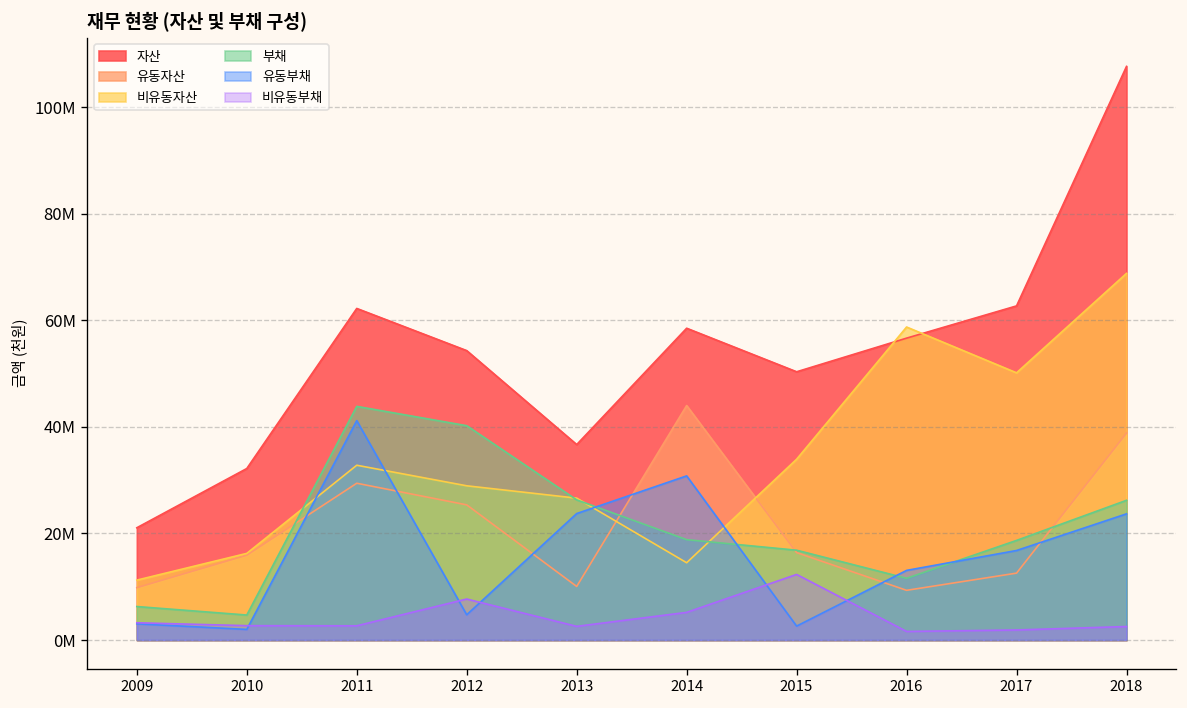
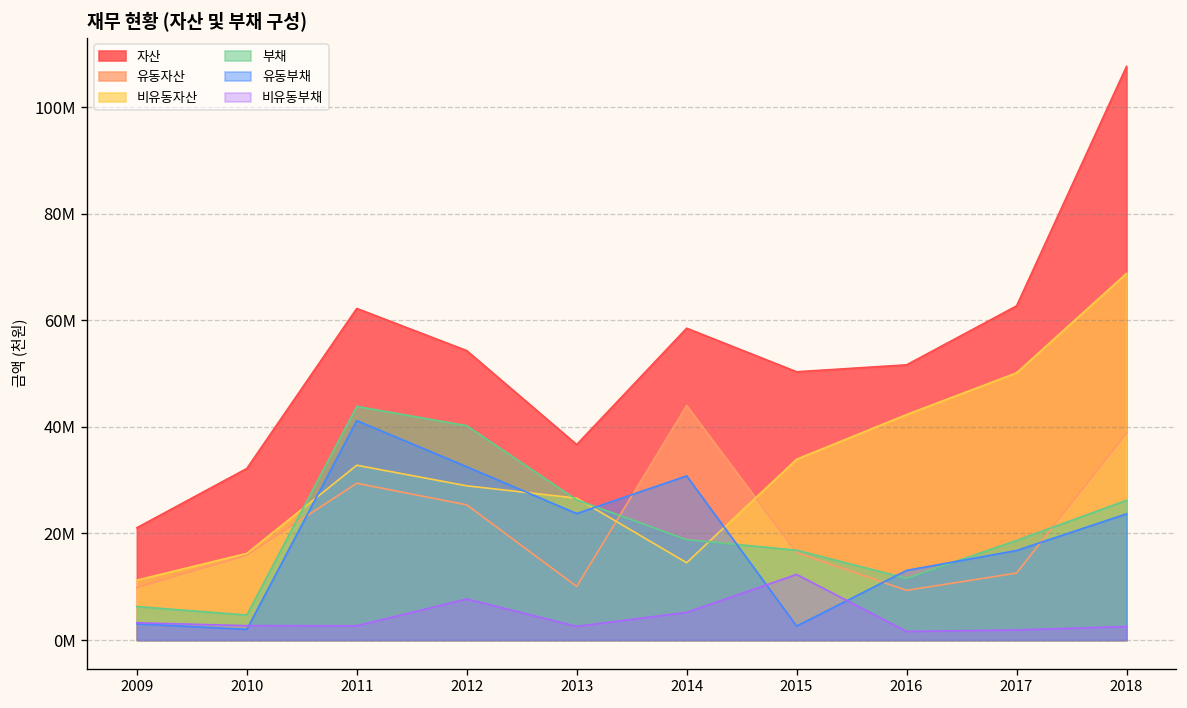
  {
    "자산": {
      "2009": 21000000,
      "2010": 32000000,
      "2011": 62000000,
      "2012": 54000000,
      "2013": 37000000,
      "2014": 59000000,
      "2015": 50000000,
-     "2016": 57000000,
+     "2016": 52000000,
      "2017": 63000000,
      "2018": 108000000
    },
    "유동자산": {
      "2009": 10000000,
      "2011": 29000000,
      "2012": 25000000,
      "2013": 10000000,
      "2014": 44000000,
      "2016": 9000000,
      "2017": 13000000,
      "2018": 39000000
    },
    "비유동자산": {
      "2009": 11000000,
      "2011": 33000000,
      "2012": 29000000,
      "2014": 15000000,
      "2015": 34000000,
-     "2016": 59000000,
+     "2016": 42000000,
      "2017": 50000000,
      "2018": 69000000
    },
    "부채": {
      "2009": 6000000,
      "2010": 5000000,
      "2011": 44000000,
      "2012": 40000000,
      "2014": 19000000,
      "2016": 12000000,
      "2017": 19000000,
      "2018": 26000000
    },
    "유동부채": {
      "2010": 2000000,
      "2011": 41000000,
-     "2012": 5000000,
+     "2012": 33000000,
      "2013": 24000000,
      "2014": 31000000,
      "2015": 3000000,
      "2016": 13000000,
      "2017": 17000000,
      "2018": 24000000
    },
    "비유동부채": {
      "2010": 3000000,
      "2011": 3000000,
      "2012": 8000000,
      "2013": 3000000,
      "2014": 5000000,
      "2015": 12000000,
      "2016": 2000000,
      "2017": 2000000,
      "2018": 3000000
    }
  }
